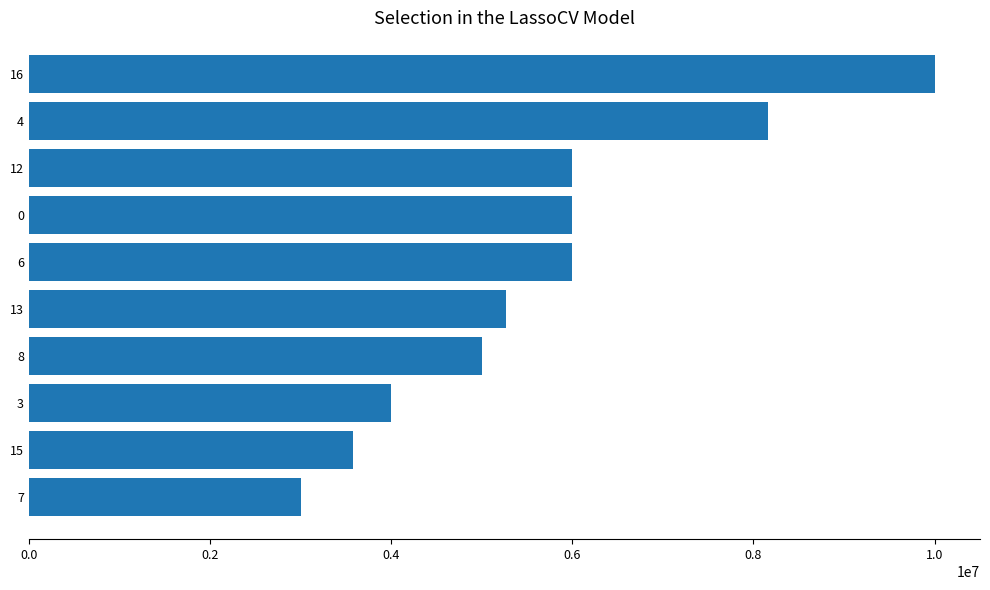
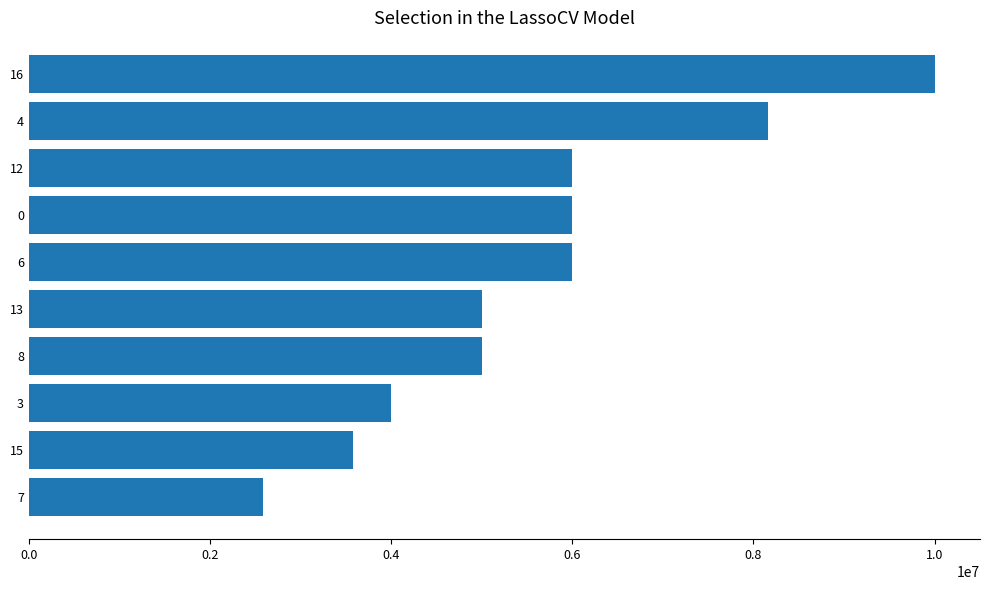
  {
    "16": 10000000,
    "4": 8200000,
    "12": 6000000,
    "0": 6000000,
    "6": 6000000,
-   "13": 5300000,
+   "13": 5000000,
    "8": 5000000,
    "3": 4000000,
    "15": 3600000,
-   "7": 3000000
+   "7": 2600000
  }
